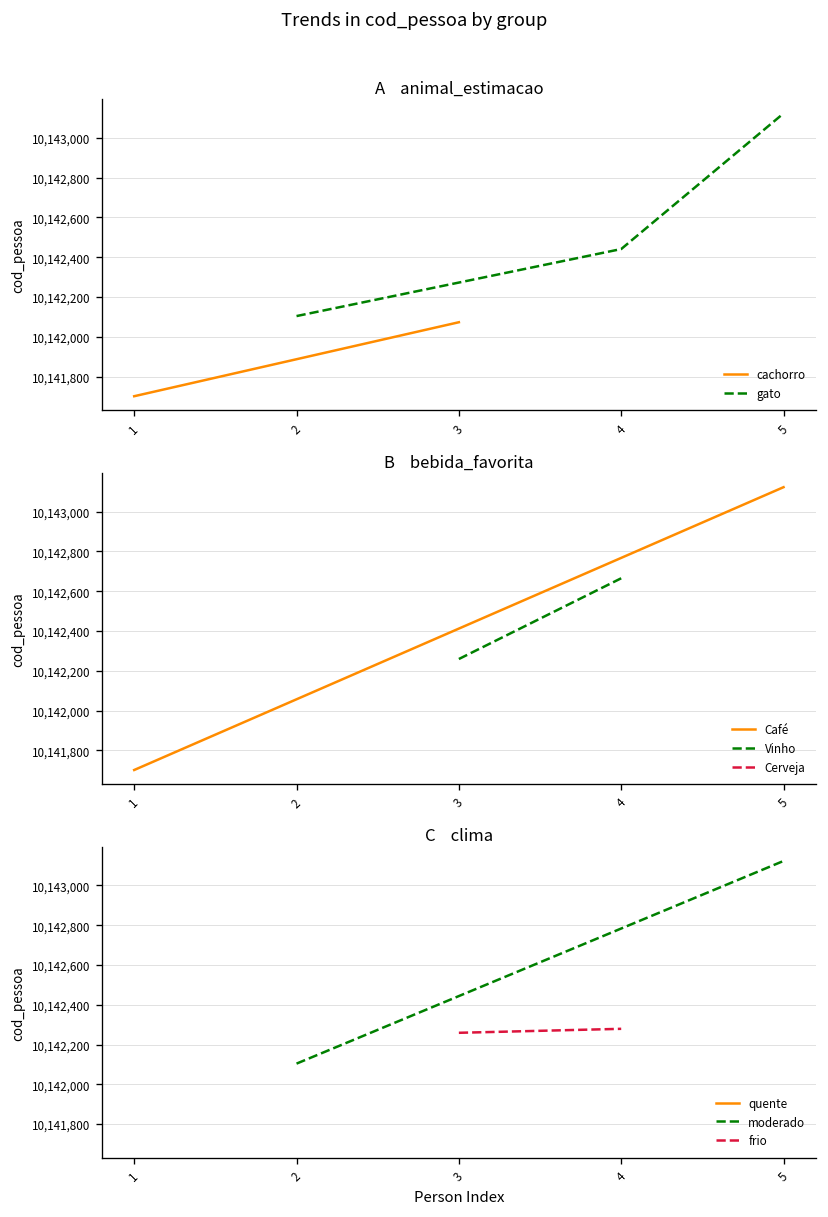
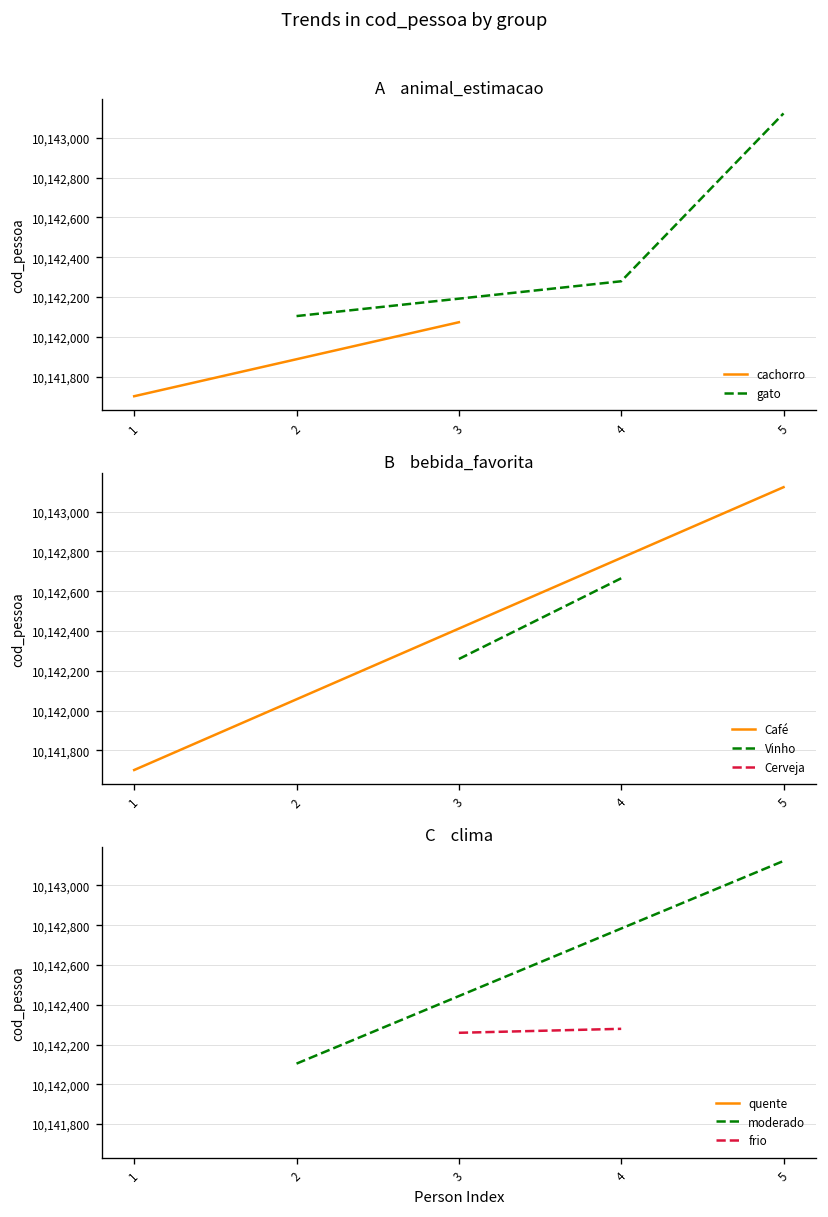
  {
    "A animal_estimacao": {
      "cachorro": {
        "1": "10,141,700",
        "3": "10,142,070"
      },
      "gato": {
        "2": "10,142,100",
-       "4": "10,142,440",
+       "4": "10,142,280",
        "5": "10,143,120"
      }
    },
    "B bebida_favorita": {
      "Café": {
        "1": "10,141,700",
        "5": "10,143,120"
      },
      "Vinho": {
        "3": "10,142,260",
        "4": "10,142,670"
      },
      "Cerveja": {
        "2": "10,142,100"
      }
    },
    "C clima": {
      "quente": {
        "1": "10,141,700"
      },
      "moderado": {
        "2": "10,142,100",
        "5": "10,143,120"
      },
      "frio": {
        "3": "10,142,260",
        "4": "10,142,280"
      }
    }
  }
